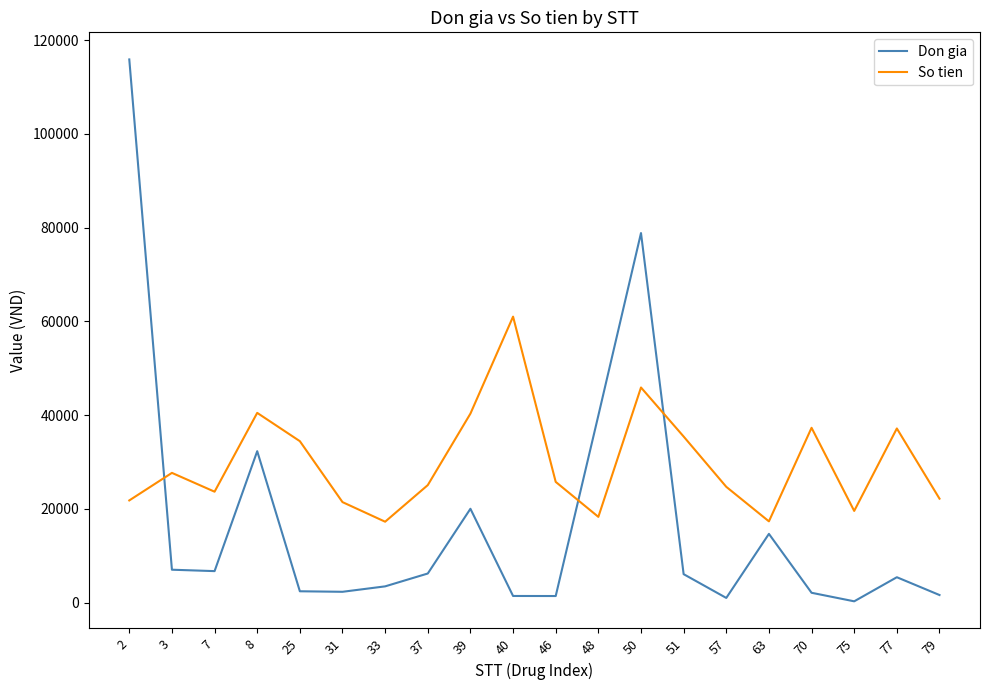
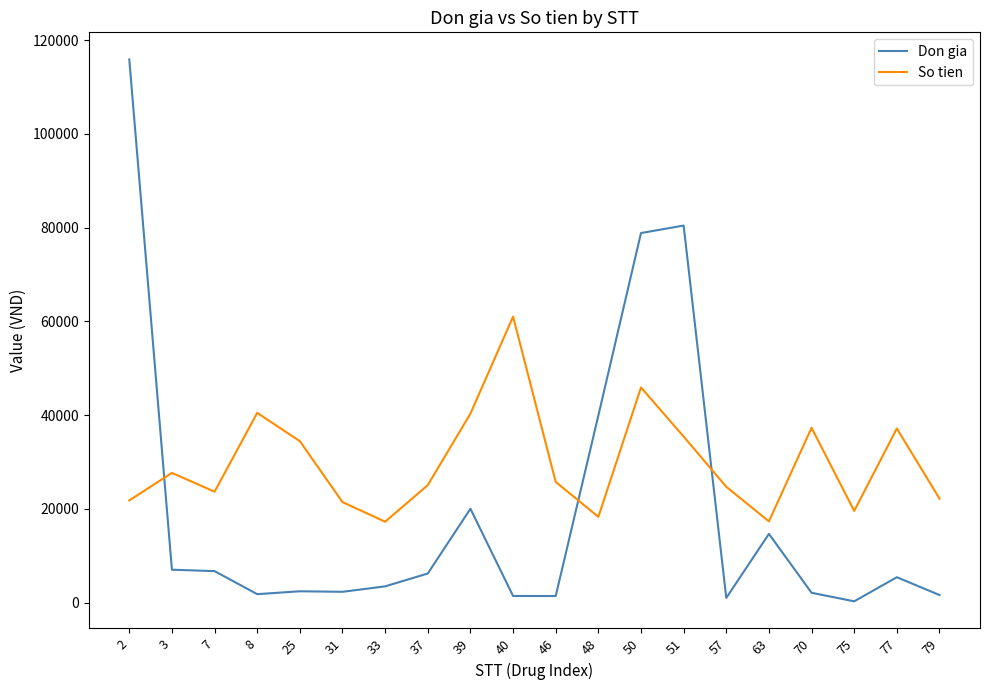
  {
    "Don gia": {
      "2": 116000,
      "3": 7000,
      "7": 7000,
-     "8": 32000,
+     "8": 2000,
      "25": 2000,
      "31": 2000,
      "33": 3000,
      "37": 6000,
      "39": 20000,
      "40": 1000,
      "46": 1000,
      "48": 40000,
      "50": 79000,
-     "51": 6000,
+     "51": 80000,
      "57": 1000,
      "63": 15000,
      "70": 2000,
      "75": 0,
      "77": 5000,
      "79": 2000
    },
    "So tien": {
      "2": 22000,
      "3": 28000,
      "7": 24000,
      "8": 40000,
      "25": 34000,
      "31": 21000,
      "33": 17000,
      "37": 25000,
      "39": 40000,
      "40": 61000,
      "46": 26000,
      "48": 18000,
      "50": 46000,
      "51": 35000,
      "57": 25000,
      "63": 17000,
      "70": 37000,
      "75": 20000,
      "77": 37000,
      "79": 22000
    }
  }
